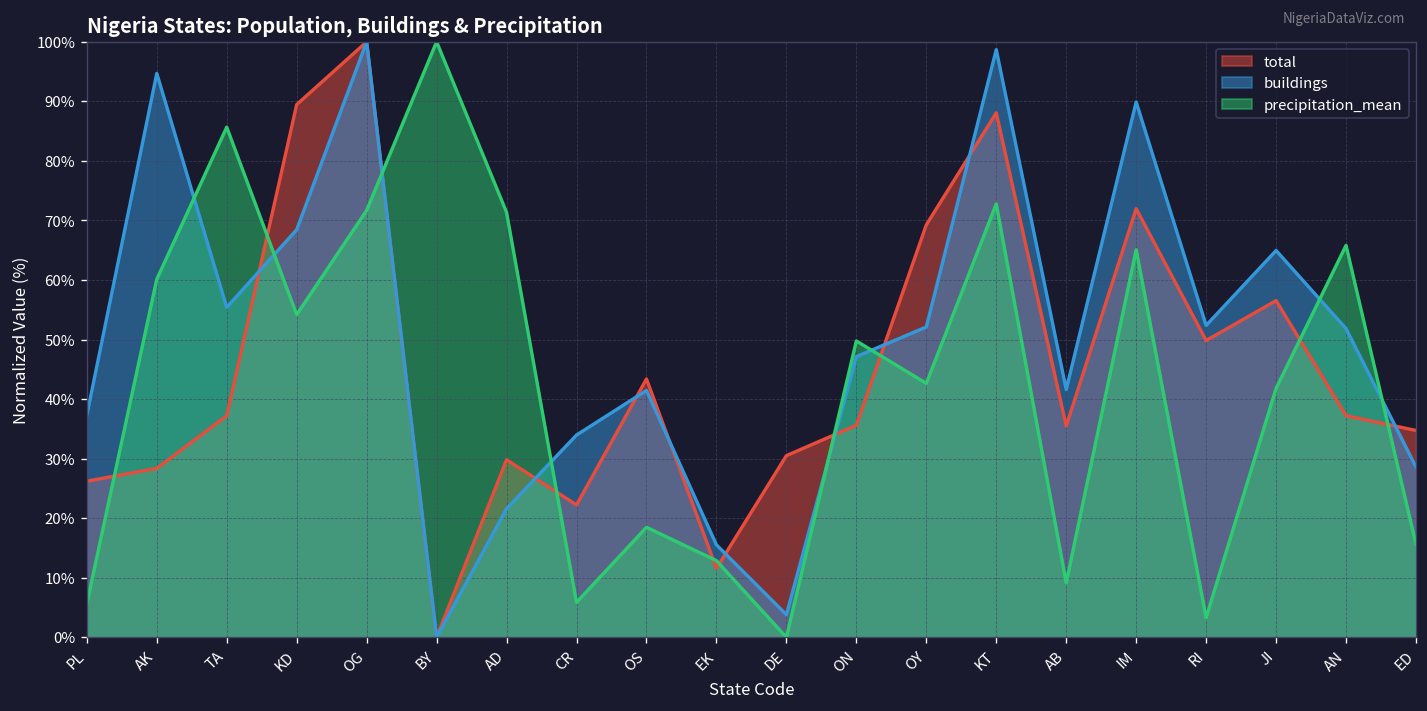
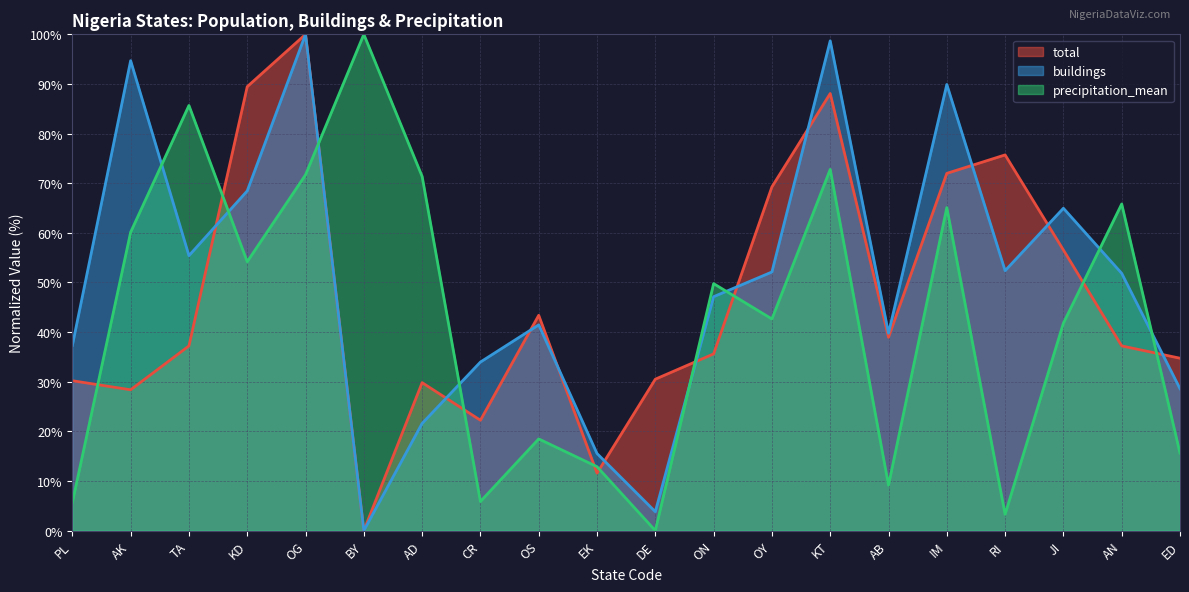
  {
    "total": {
-     "PL": "26%",
+     "PL": "30%",
      "AK": "28%",
      "TA": "37%",
      "KD": "89%",
      "AD": "30%",
      "CR": "22%",
      "OS": "43%",
      "EK": "12%",
      "DE": "31%",
      "ON": "36%",
      "OY": "69%",
      "KT": "88%",
-     "AB": "35%",
+     "AB": "39%",
      "IM": "72%",
-     "RI": "50%",
+     "RI": "76%",
      "JI": "57%",
      "AN": "37%",
      "ED": "35%"
    },
    "buildings": {
      "PL": "37%",
      "AK": "95%",
      "TA": "55%",
      "KD": "68%",
      "AD": "22%",
      "CR": "34%",
      "OS": "41%",
      "EK": "16%",
      "DE": "4%",
      "ON": "47%",
      "OY": "52%",
      "KT": "99%",
-     "AB": "42%",
+     "AB": "40%",
      "IM": "90%",
      "RI": "52%",
      "JI": "65%",
      "AN": "52%",
      "ED": "29%"
    },
    "precipitation_mean": {
      "PL": "6%",
      "AK": "60%",
      "TA": "86%",
      "KD": "54%",
      "OG": "72%",
      "BY": "100%",
      "AD": "71%",
      "CR": "6%",
      "OS": "18%",
      "EK": "13%",
      "DE": "0%",
      "ON": "50%",
      "OY": "43%",
      "KT": "73%",
      "AB": "9%",
      "IM": "65%",
      "RI": "3%",
      "JI": "42%",
      "AN": "66%",
      "ED": "16%"
    }
  }
